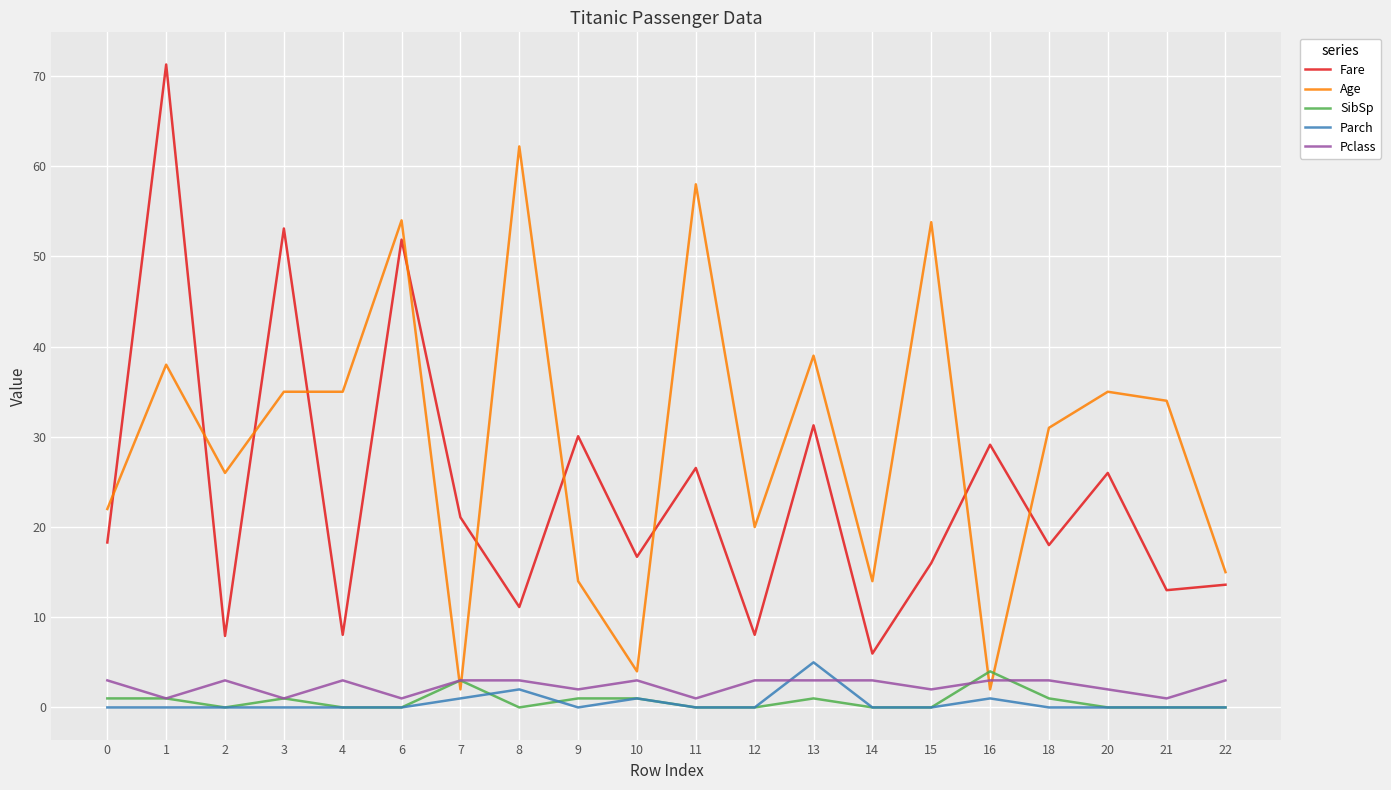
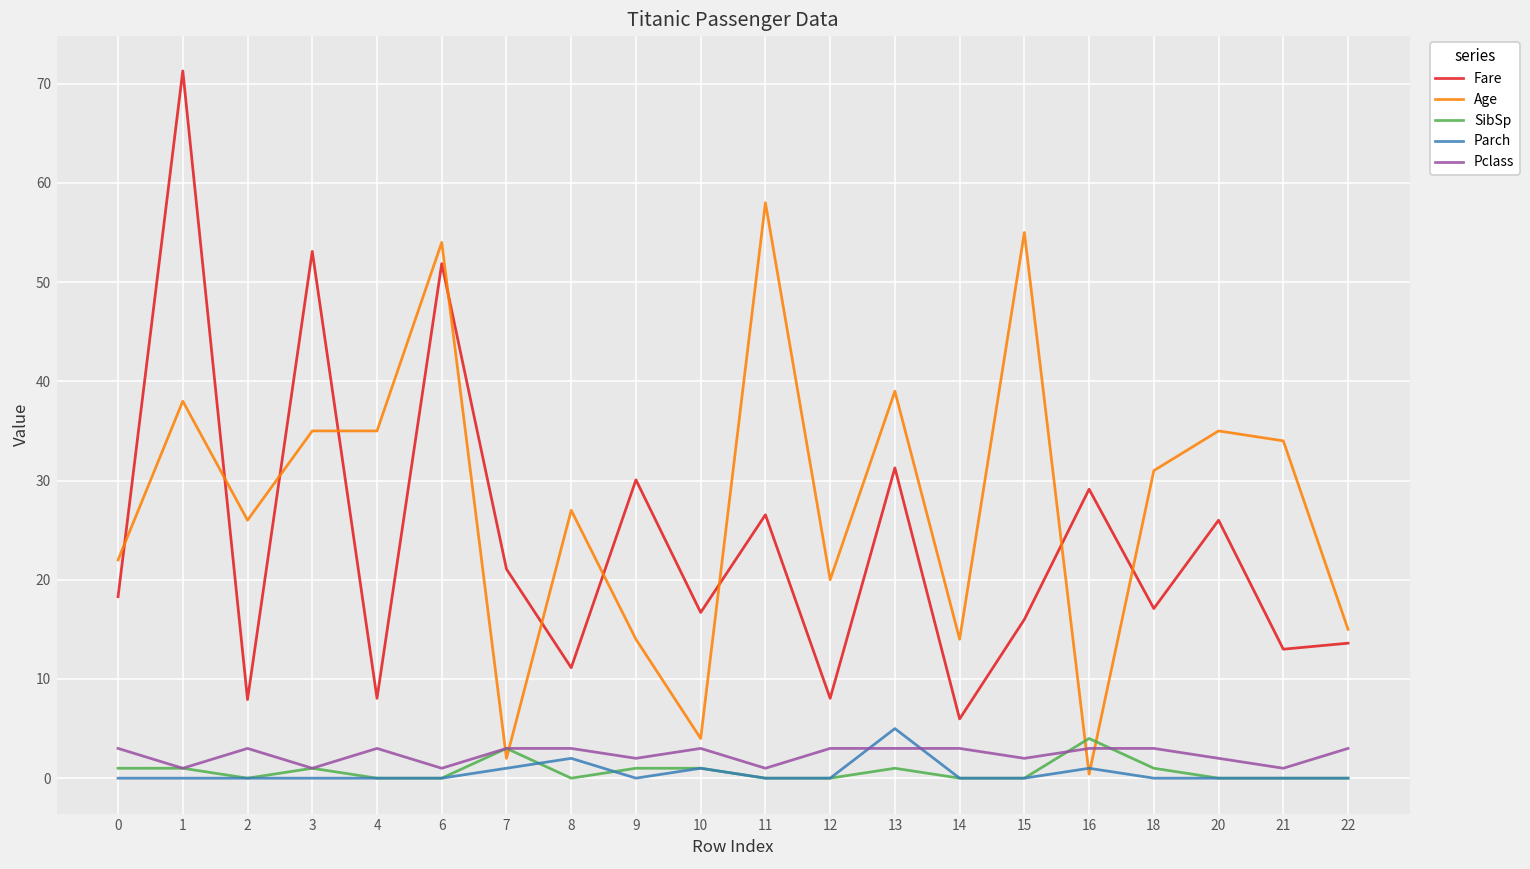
  {
    "Fare": {
      "0": 18,
      "1": 71,
      "2": 8,
      "3": 53,
      "4": 8,
      "6": 52,
      "7": 21,
      "8": 11,
      "9": 30,
      "10": 17,
      "11": 27,
      "12": 8,
      "13": 31,
      "14": 6,
      "15": 16,
      "16": 29,
-     "18": 18,
+     "18": 17,
      "20": 26,
      "21": 13,
      "22": 14
    },
    "Age": {
      "0": 22,
      "1": 38,
      "2": 26,
      "3": 35,
      "4": 35,
      "6": 54,
      "7": 2,
-     "8": 62,
+     "8": 27,
      "9": 14,
      "10": 4,
      "11": 58,
      "12": 20,
      "13": 39,
      "14": 14,
-     "15": 54,
-     "16": 2,
+     "15": 55,
+     "16": 0,
      "18": 31,
      "20": 35,
      "21": 34,
      "22": 15
    },
    "SibSp": {
      "0": 1,
      "8": 0,
      "9": 1,
      "13": 1,
      "16": 4,
      "18": 1
    },
    "Parch": {
      "0": 0,
      "1": 0,
      "3": 0,
      "7": 1,
      "8": 2,
      "9": 0,
      "13": 5,
      "16": 1,
      "18": 0
    },
    "Pclass": {
      "0": 3,
      "2": 3,
      "4": 3,
      "6": 1,
      "8": 3,
      "9": 2,
      "10": 3,
      "11": 1,
      "12": 3,
      "13": 3,
      "14": 3,
      "15": 2,
      "16": 3,
      "18": 3,
      "20": 2,
      "21": 1,
      "22": 3
    }
  }
